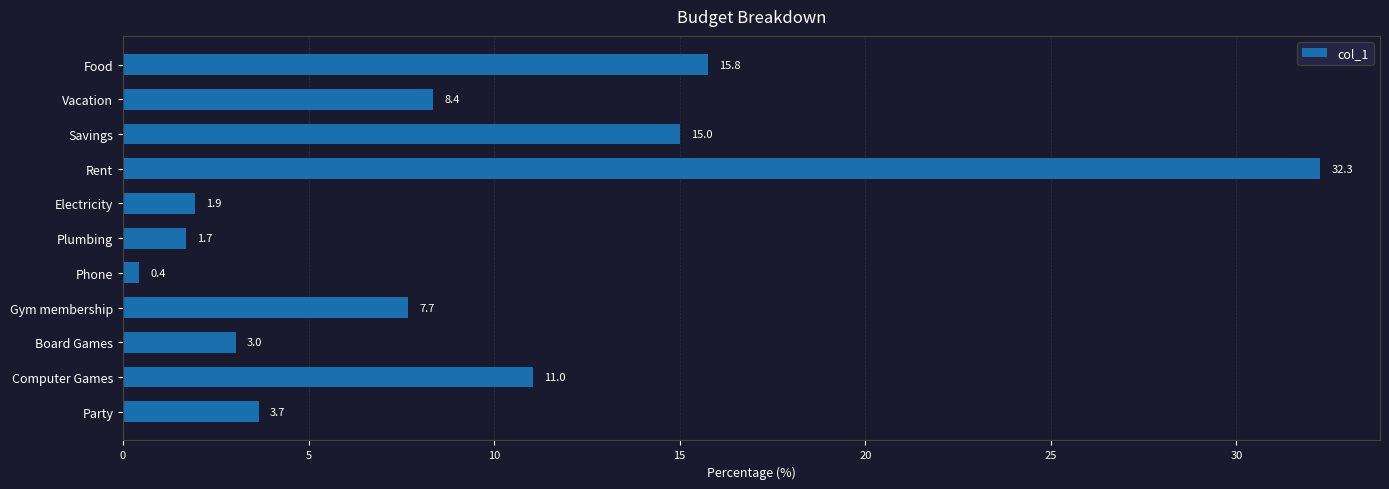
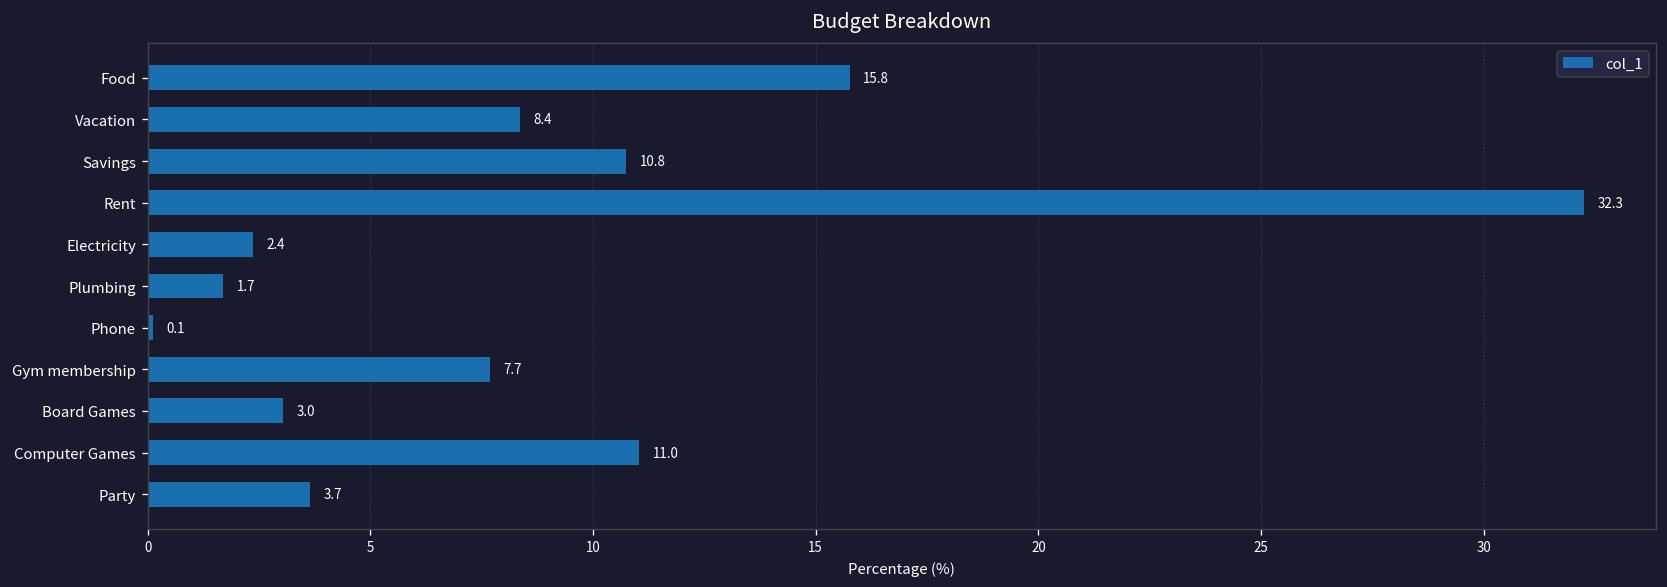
  {
    "Food": 15.8,
    "Vacation": 8.4,
-   "Savings": 15.0,
+   "Savings": 10.8,
    "Rent": 32.3,
-   "Electricity": 1.9,
+   "Electricity": 2.4,
    "Plumbing": 1.7,
-   "Phone": 0.4,
+   "Phone": 0.1,
    "Gym membership": 7.7,
    "Board Games": 3.0,
    "Computer Games": 11.0,
    "Party": 3.7
  }
